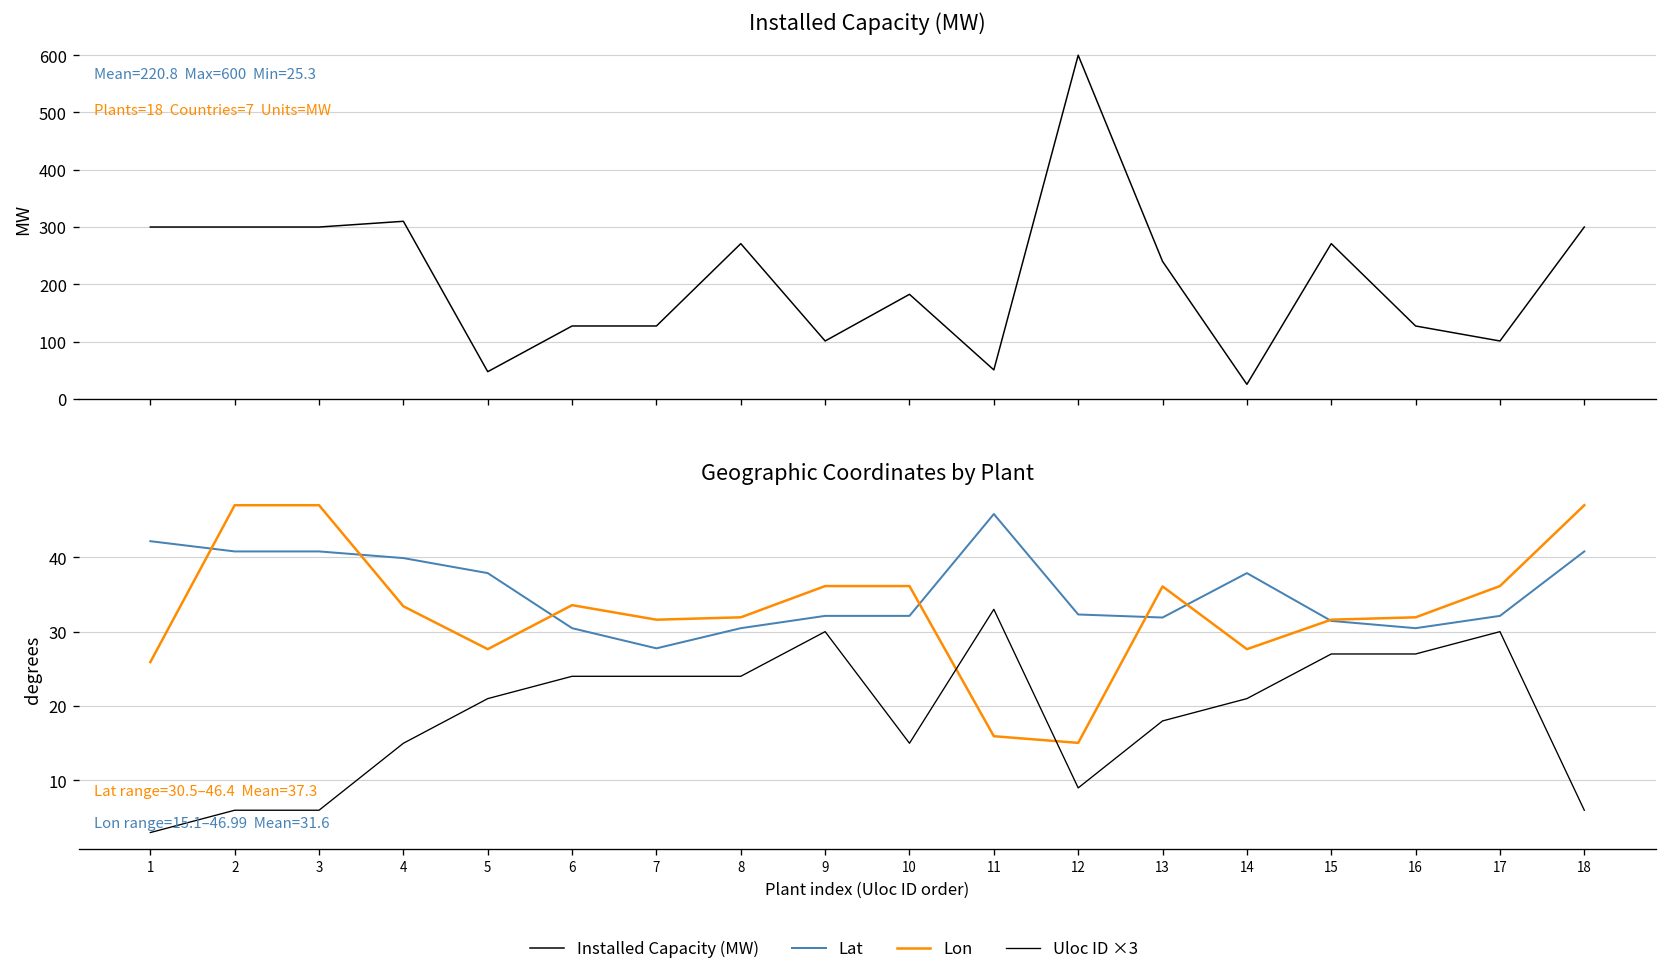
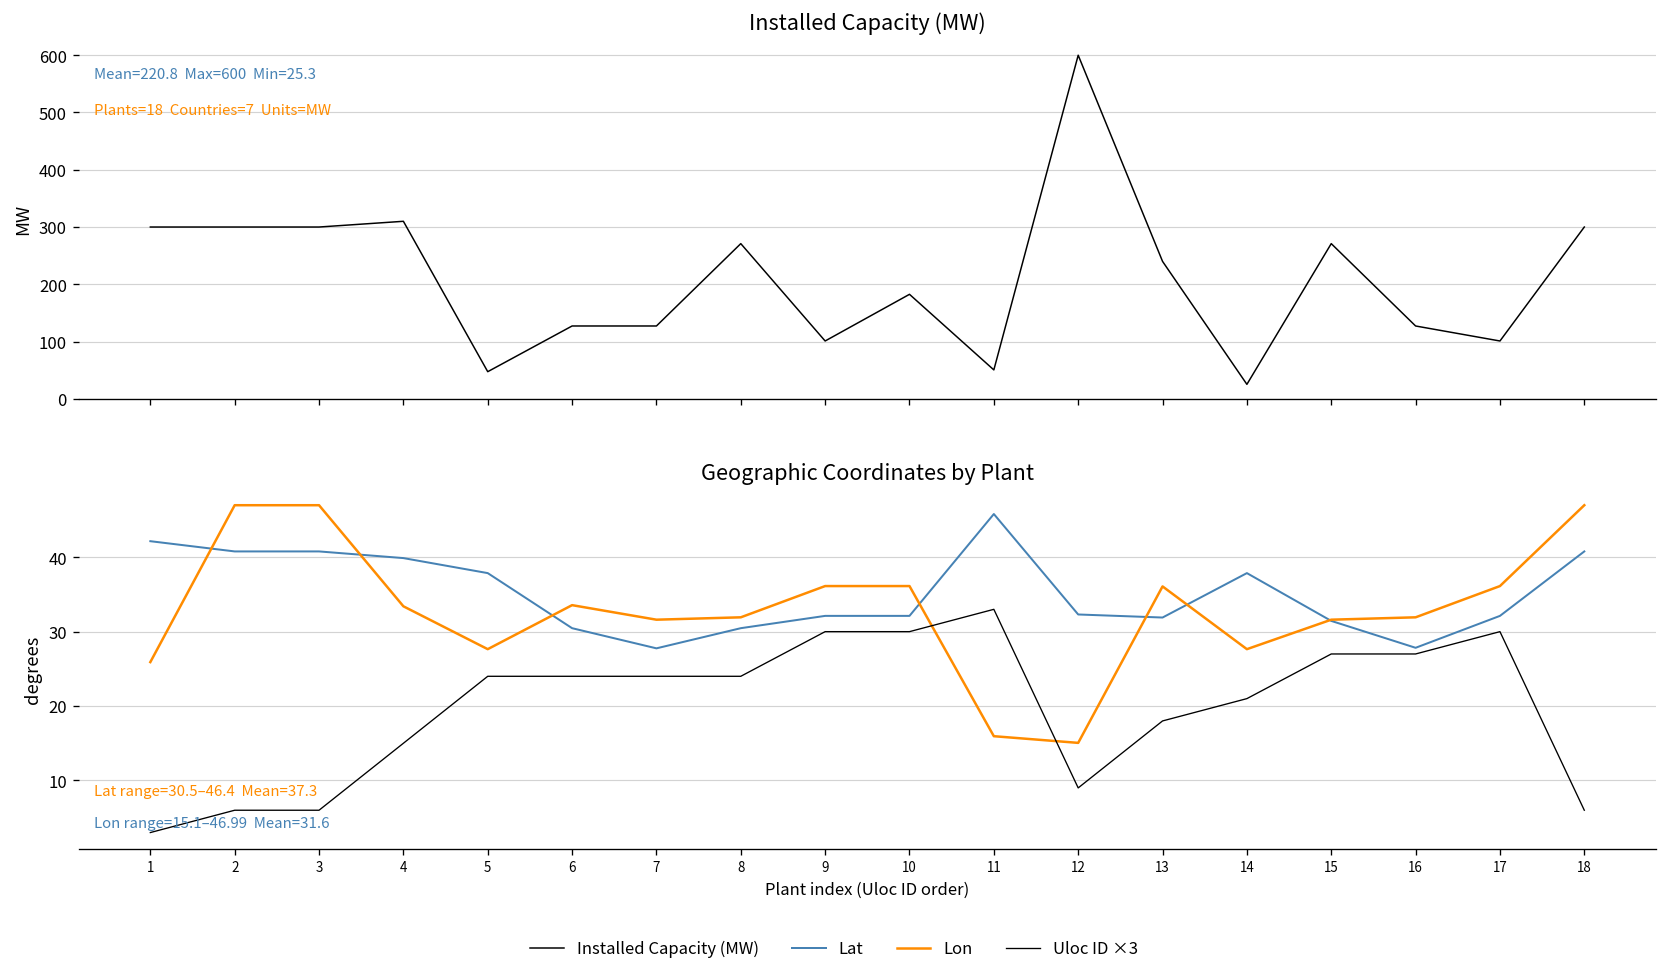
  {
    "Geographic Coordinates by Plant": {
      "Lat": {
        "1": 42,
        "2": 41,
        "3": 41,
        "4": 40,
        "5": 38,
        "6": 30,
        "7": 28,
        "8": 30,
        "9": 32,
        "10": 32,
        "11": 46,
        "12": 32,
        "13": 32,
        "14": 38,
-       "16": 30,
+       "16": 28,
        "17": 32,
        "18": 41
      },
      "Lon": {
        "1": 26,
        "2": 47,
        "3": 47,
        "4": 33,
        "5": 28,
        "6": 34,
        "7": 32,
        "8": 32,
        "9": 36,
        "10": 36,
        "11": 16,
        "12": 15,
        "13": 36,
        "14": 28,
        "16": 32,
        "17": 36,
        "18": 47
      },
      "Uloc ID ×3": {
        "4": 15,
-       "5": 21,
+       "5": 24,
        "6": 24,
        "7": 24,
        "8": 24,
        "9": 30,
-       "10": 15,
+       "10": 30,
        "11": 33,
        "12": 9,
        "13": 18,
        "14": 21,
        "15": 27,
        "16": 27,
        "17": 30,
        "18": 6
      }
    }
  }
